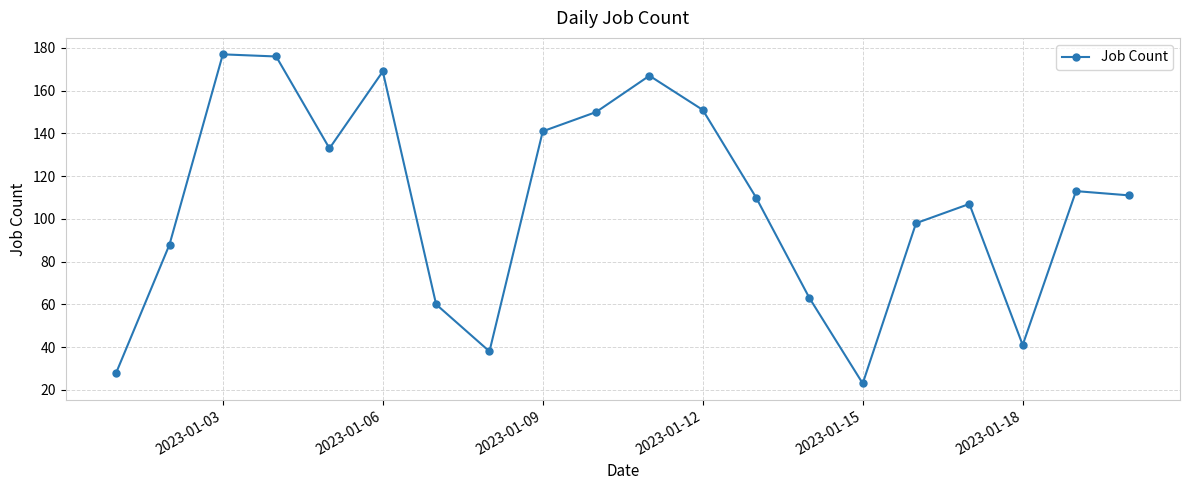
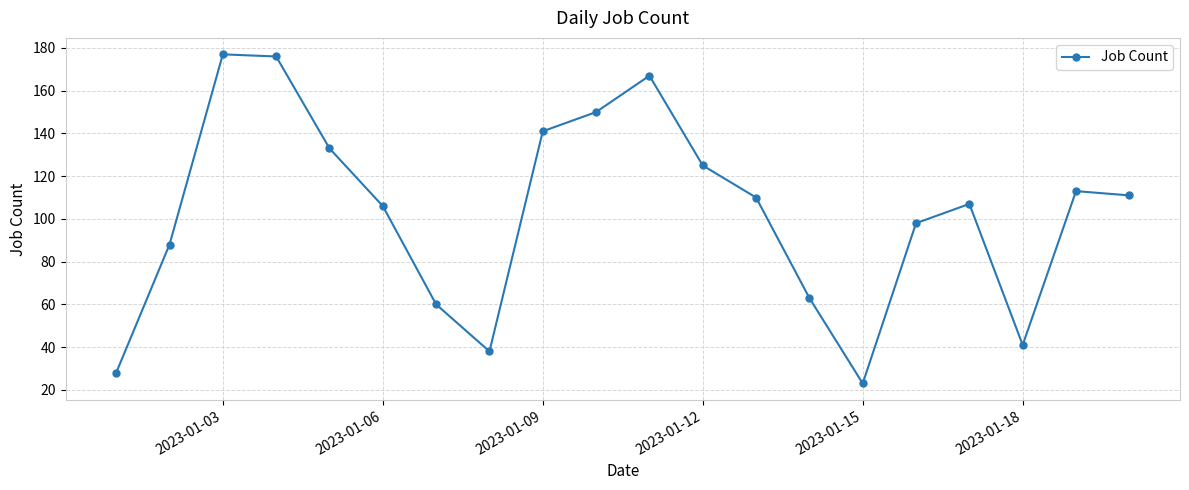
  {
    "2023-01-03": 177,
-   "2023-01-06": 169,
+   "2023-01-06": 106,
    "2023-01-09": 141,
-   "2023-01-12": 151,
+   "2023-01-12": 125,
    "2023-01-15": 23,
    "2023-01-18": 41
  }
